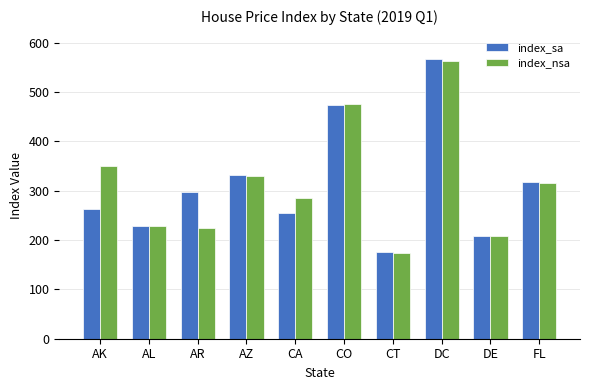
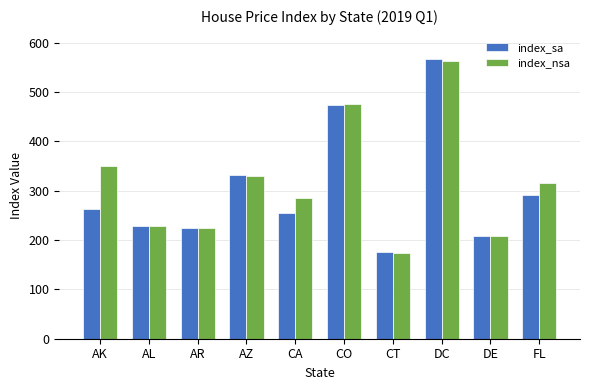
  {
    "index_sa": {
      "AK": 260,
      "AL": 230,
-     "AR": 300,
+     "AR": 230,
      "AZ": 330,
      "CA": 260,
      "CO": 470,
      "CT": 180,
      "DC": 570,
      "DE": 210,
-     "FL": 320
+     "FL": 290
    },
    "index_nsa": {
      "AK": 350,
      "AL": 230,
      "AR": 230,
      "AZ": 330,
      "CA": 290,
      "CO": 480,
      "CT": 170,
      "DC": 560,
      "DE": 210,
      "FL": 320
    }
  }
